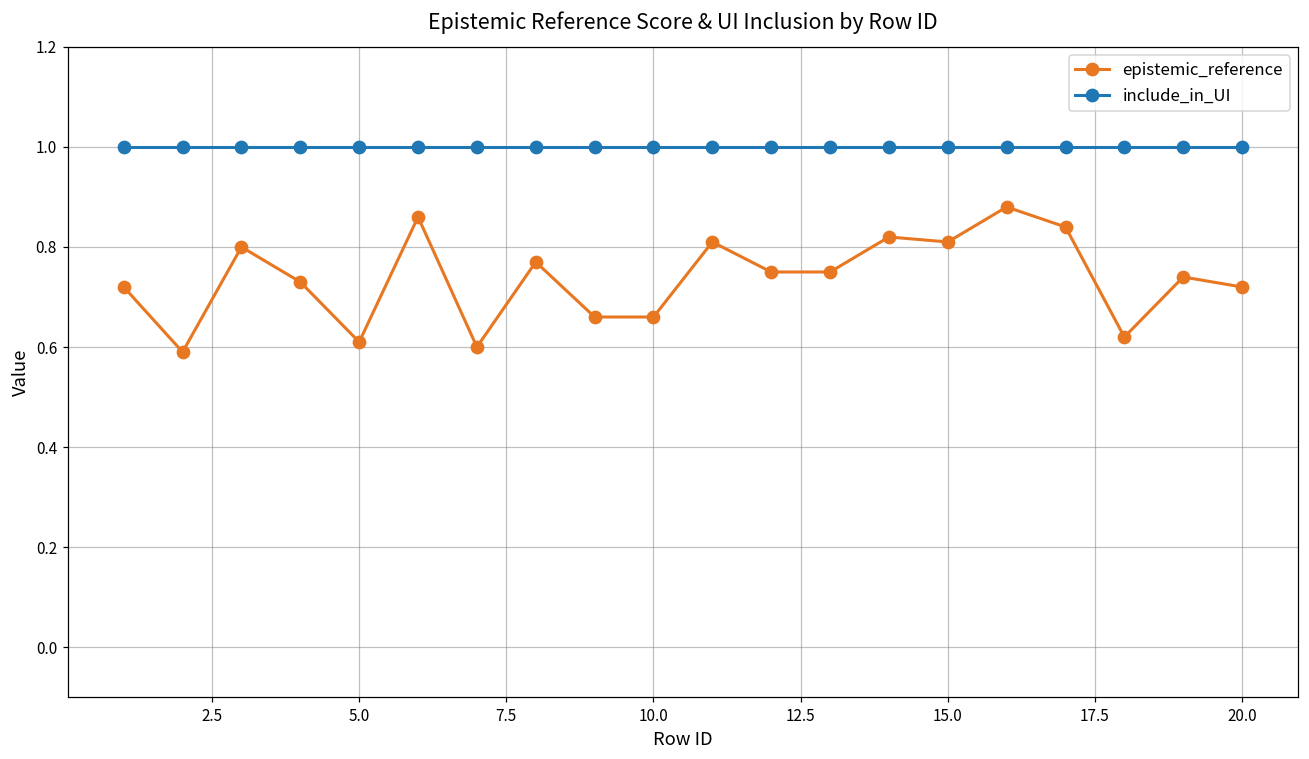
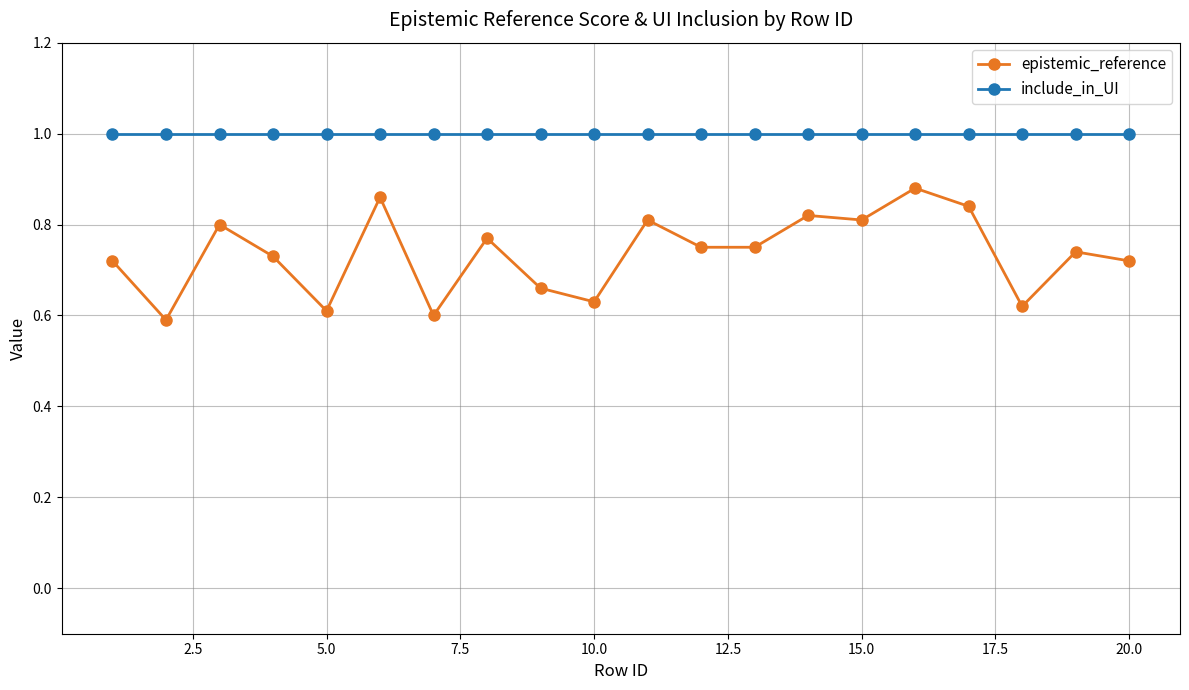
  {
    "epistemic_reference": {
      "5.0": 0.61,
-     "10.0": 0.66,
+     "10.0": 0.63,
      "15.0": 0.81,
      "20.0": 0.72
    },
    "include_in_UI": {
      "5.0": 1.00,
      "10.0": 1.00,
      "15.0": 1.00,
      "20.0": 1.00
    }
  }
